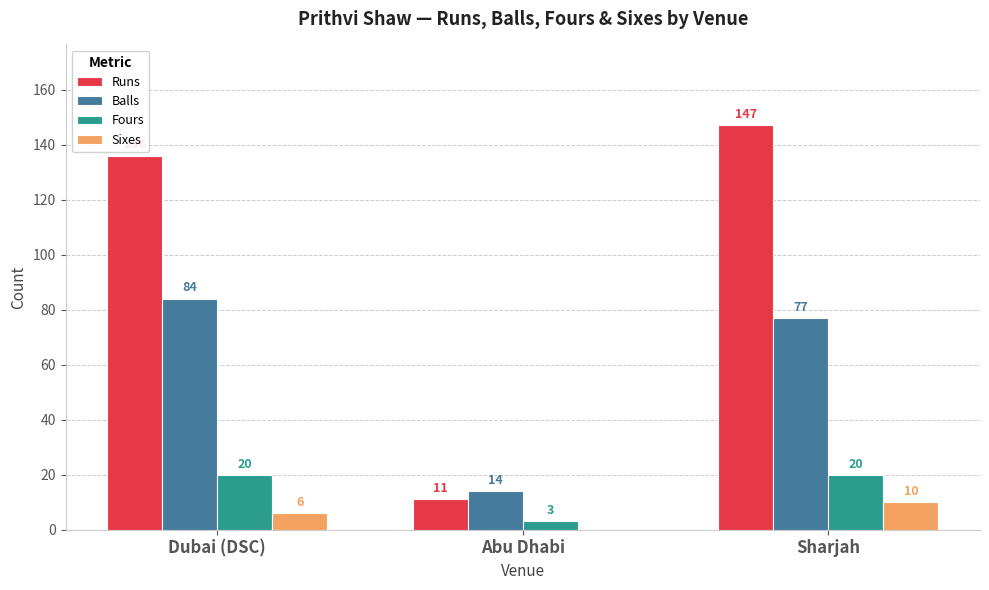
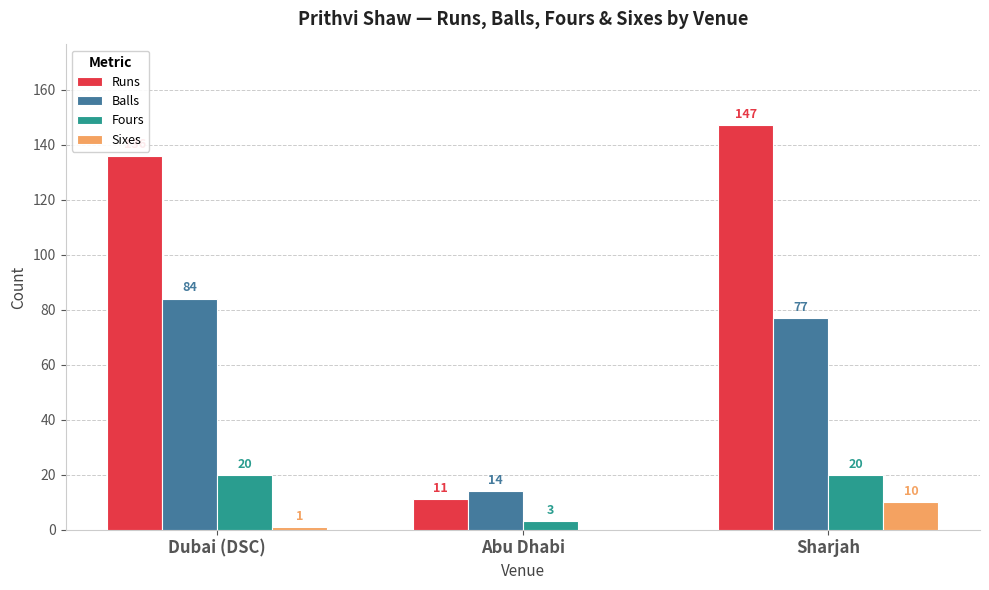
  {
    "Runs": {
      "Abu Dhabi": 11,
      "Sharjah": 147
    },
    "Sixes": {
-     "Dubai (DSC)": 6,
+     "Dubai (DSC)": 1,
      "Sharjah": 10
    }
  }
